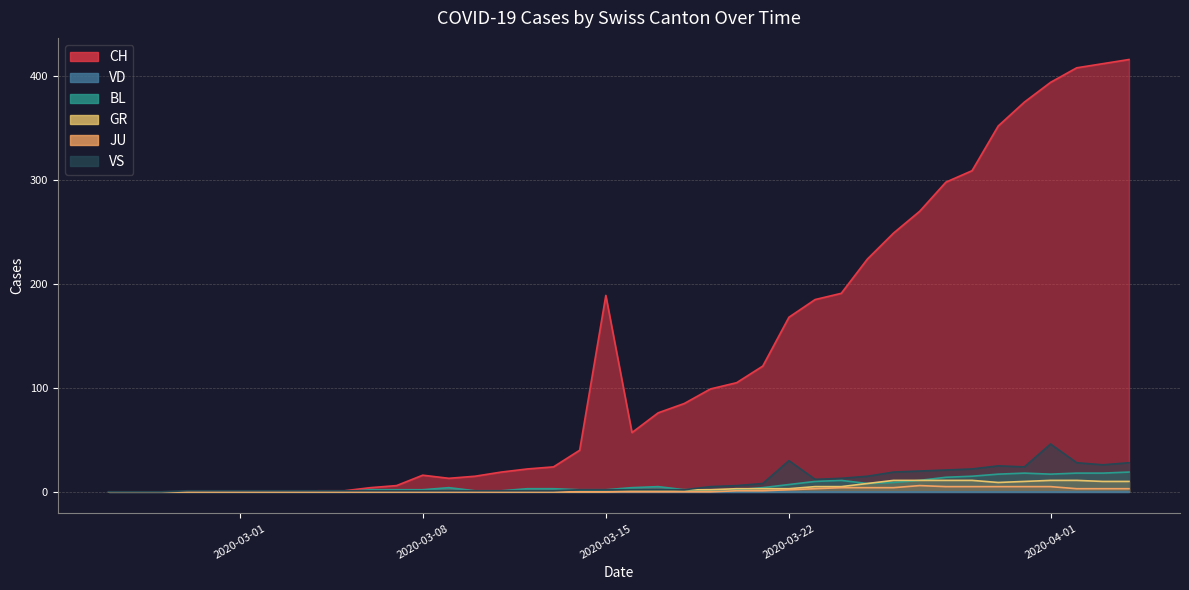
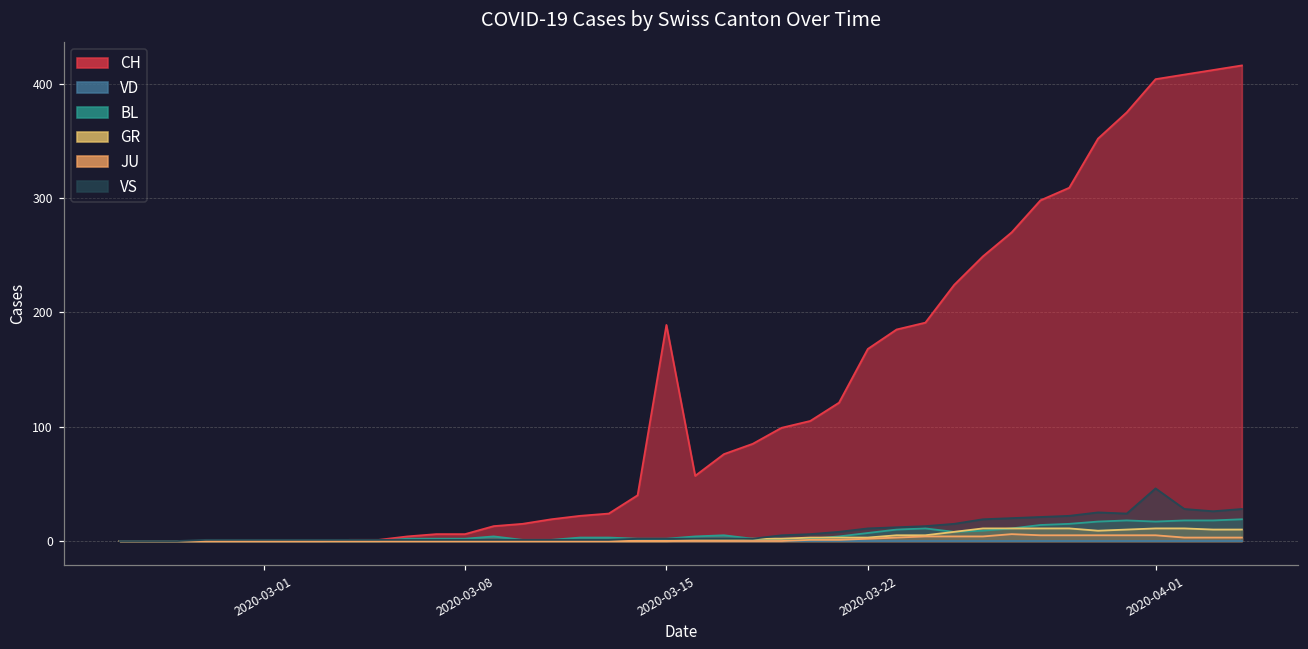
  {
    "CH": {
-     "2020-03-08": 16,
+     "2020-03-08": 6,
      "2020-03-15": 189,
      "2020-03-22": 168,
-     "2020-04-01": 394
+     "2020-04-01": 404
    },
    "VS": {
-     "2020-03-22": 30,
+     "2020-03-22": 11,
      "2020-04-01": 46
    }
  }
